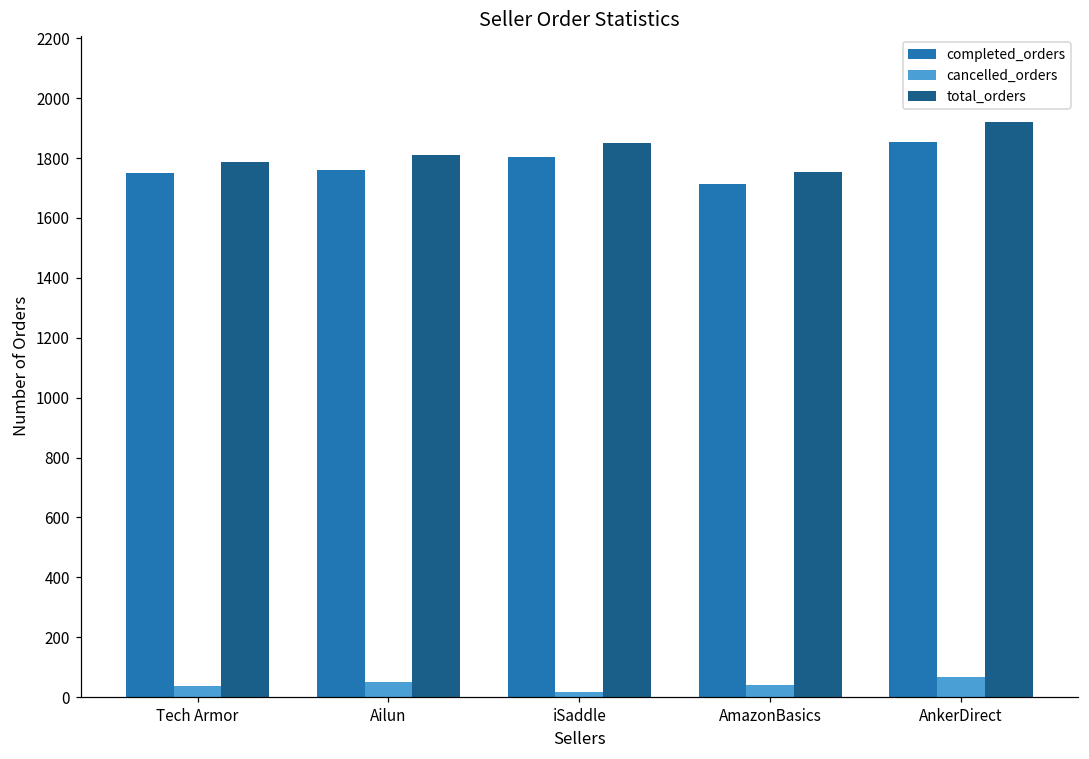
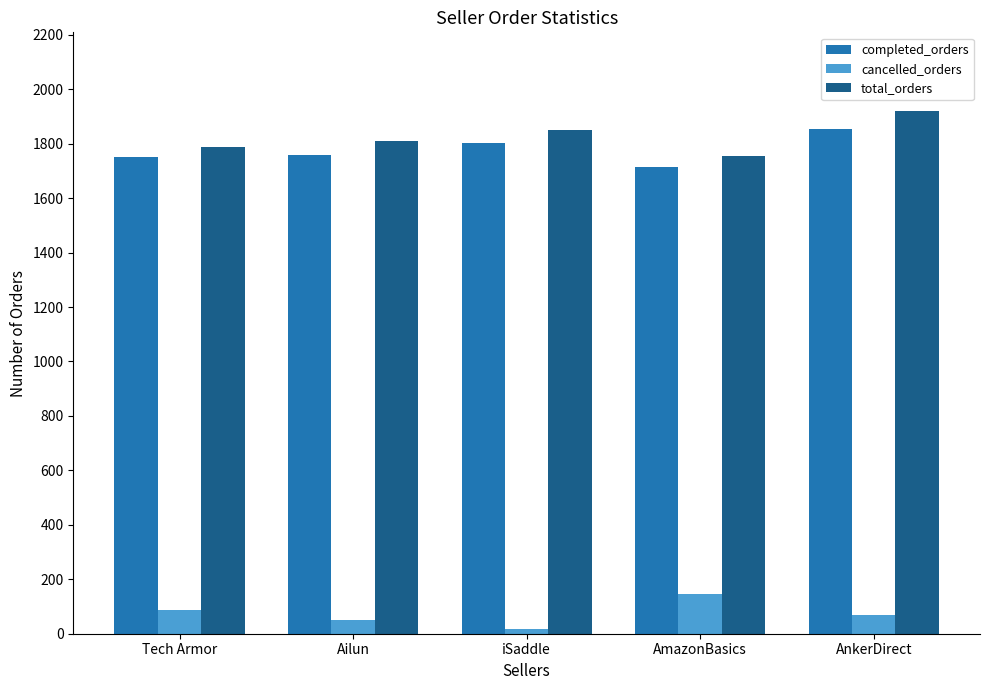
  {
    "cancelled_orders": {
-     "Tech Armor": 40,
+     "Tech Armor": 90,
      "Ailun": 50,
      "iSaddle": 20,
-     "AmazonBasics": 40,
+     "AmazonBasics": 150,
      "AnkerDirect": 70
    }
  }
